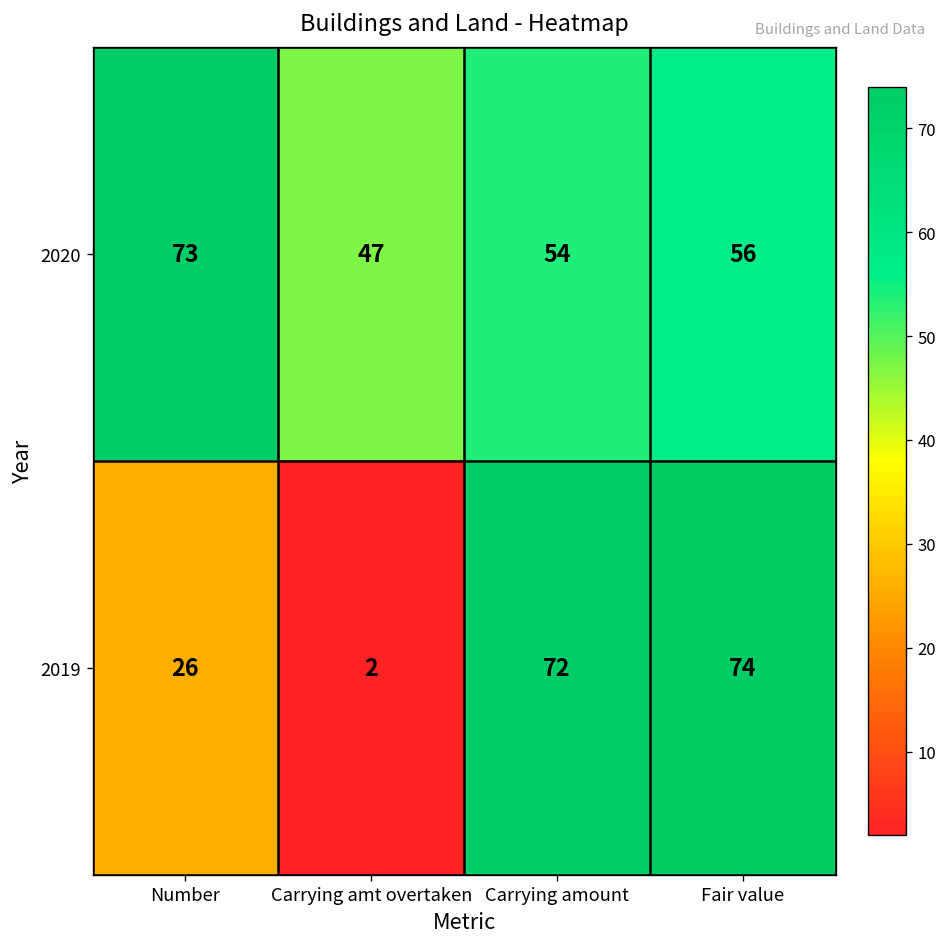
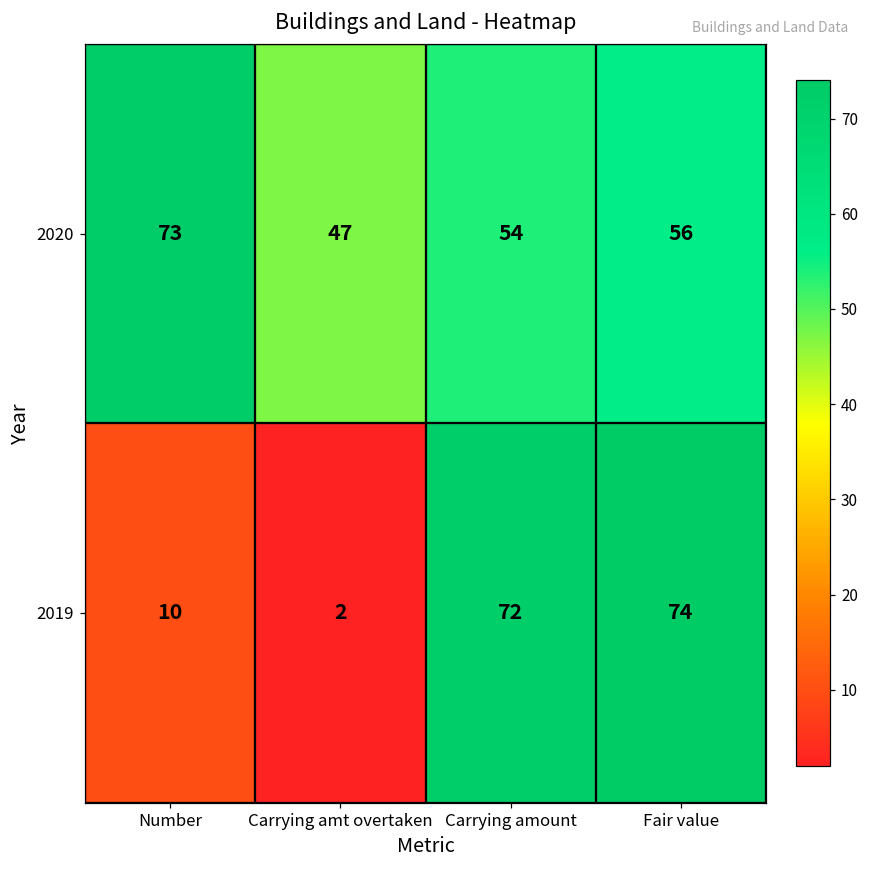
  {
    "2020": {
      "Number": 73,
      "Carrying amt overtaken": 47,
      "Carrying amount": 54,
      "Fair value": 56
    },
    "2019": {
-     "Number": 26,
+     "Number": 10,
      "Carrying amt overtaken": 2,
      "Carrying amount": 72,
      "Fair value": 74
    }
  }
